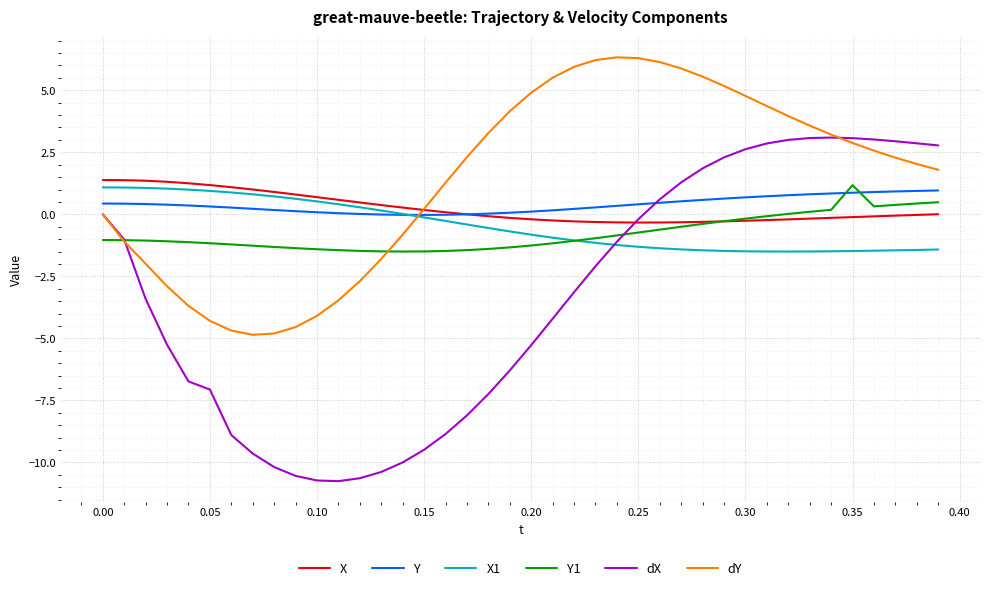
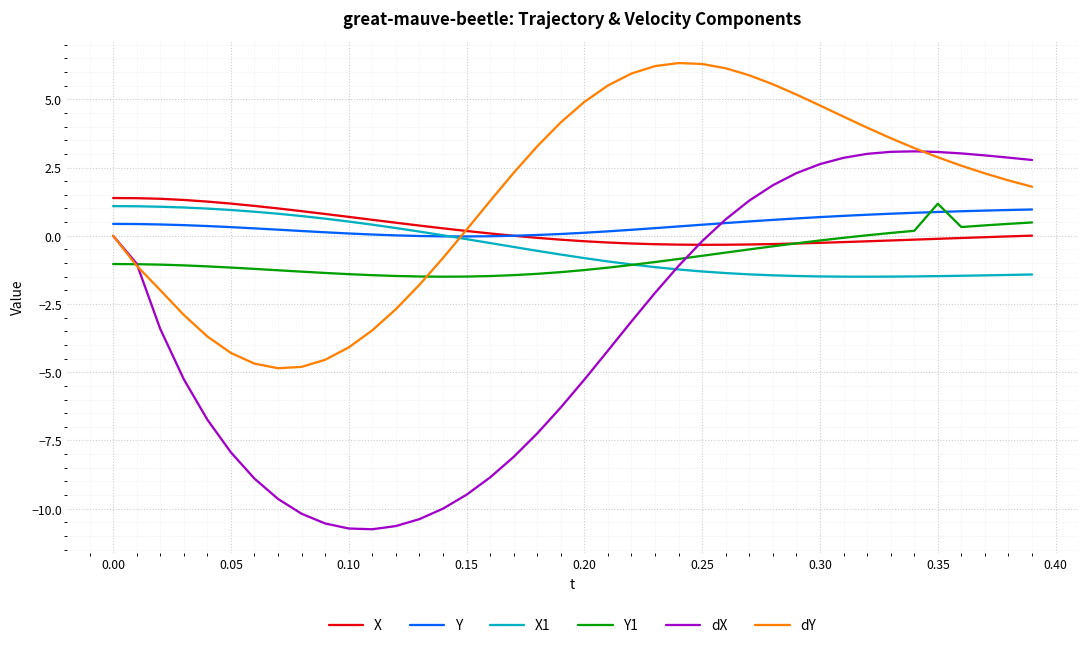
  {
    "X": {
      "0.00": 1.4,
      "0.05": 1.2,
      "0.10": 0.7,
      "0.20": -0.2,
      "0.25": -0.3,
      "0.35": -0.1
    },
    "Y": {
      "0.00": 0.4,
      "0.05": 0.3,
      "0.10": 0.1,
      "0.20": 0.1,
      "0.25": 0.4,
      "0.30": 0.7,
      "0.35": 0.9
    },
    "X1": {
      "0.00": 1.1,
      "0.05": 0.9,
      "0.10": 0.5,
      "0.20": -0.8,
      "0.25": -1.3,
      "0.30": -1.5,
      "0.35": -1.5
    },
    "Y1": {
      "0.00": -1.0,
      "0.05": -1.2,
      "0.10": -1.4,
      "0.15": -1.5,
      "0.20": -1.3,
      "0.25": -0.7,
      "0.35": 1.2
    },
    "dX": {
-     "0.05": -7.1,
+     "0.05": -7.9,
      "0.10": -10.7,
      "0.15": -9.5,
      "0.20": -5.3,
      "0.25": -0.2,
      "0.30": 2.6,
      "0.35": 3.1
    },
    "dY": {
      "0.05": -4.3,
      "0.10": -4.1,
      "0.20": 4.9,
      "0.25": 6.3,
      "0.30": 4.8,
      "0.35": 2.9
    }
  }
